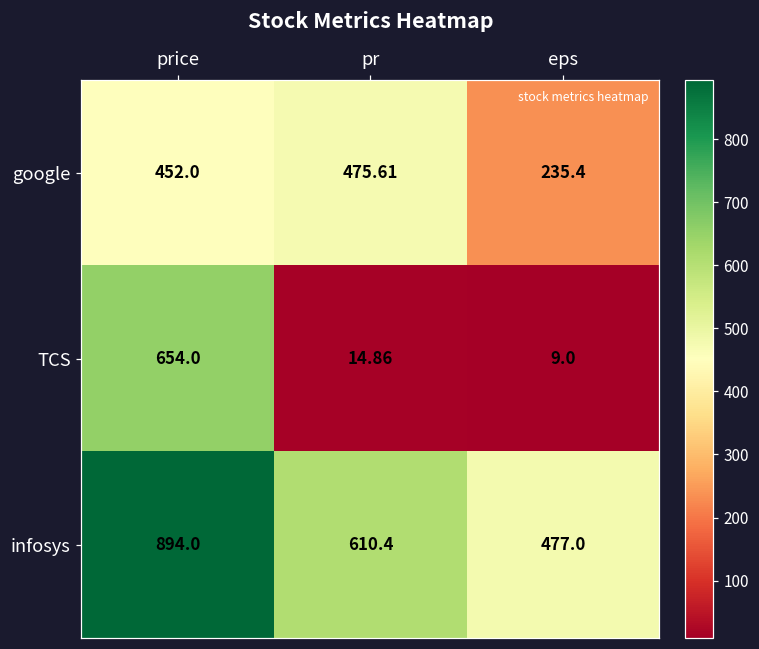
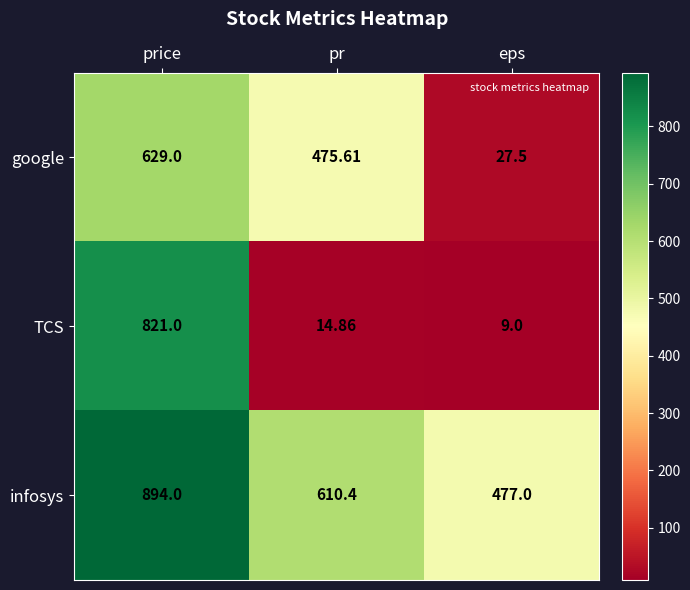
  {
    "google": {
-     "price": 452.0,
+     "price": 629.0,
      "pr": 475.61,
-     "eps": 235.4
+     "eps": 27.5
    },
    "TCS": {
-     "price": 654.0,
+     "price": 821.0,
      "pr": 14.86,
      "eps": 9.0
    },
    "infosys": {
      "price": 894.0,
      "pr": 610.4,
      "eps": 477.0
    }
  }
